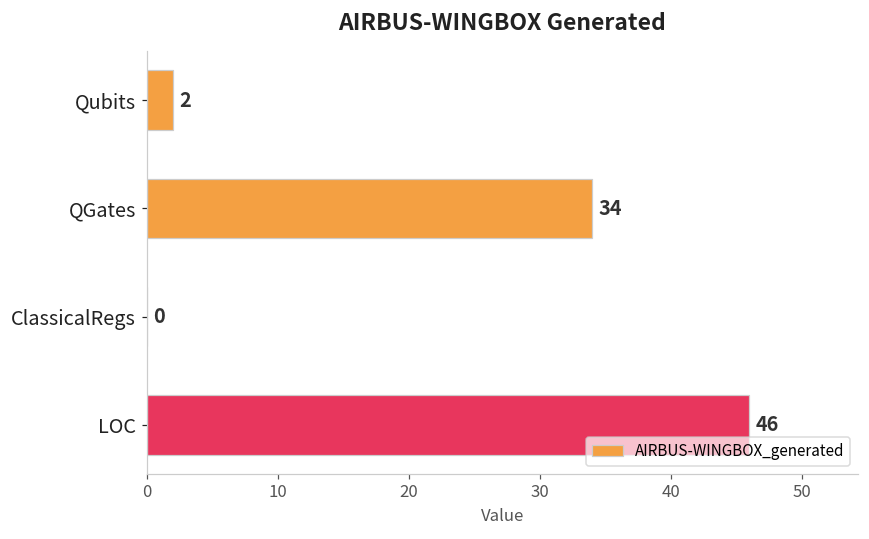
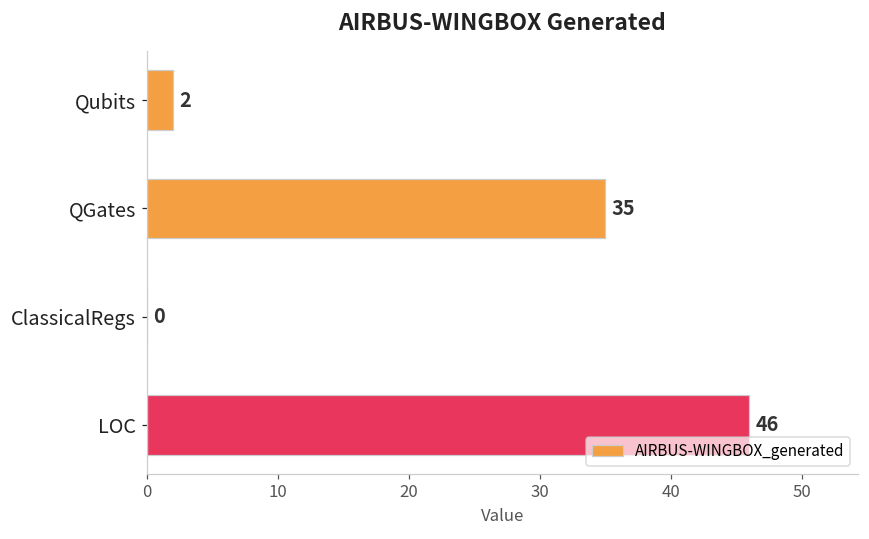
  {
    "Qubits": 2,
-   "QGates": 34,
+   "QGates": 35,
    "ClassicalRegs": 0,
    "LOC": 46
  }
